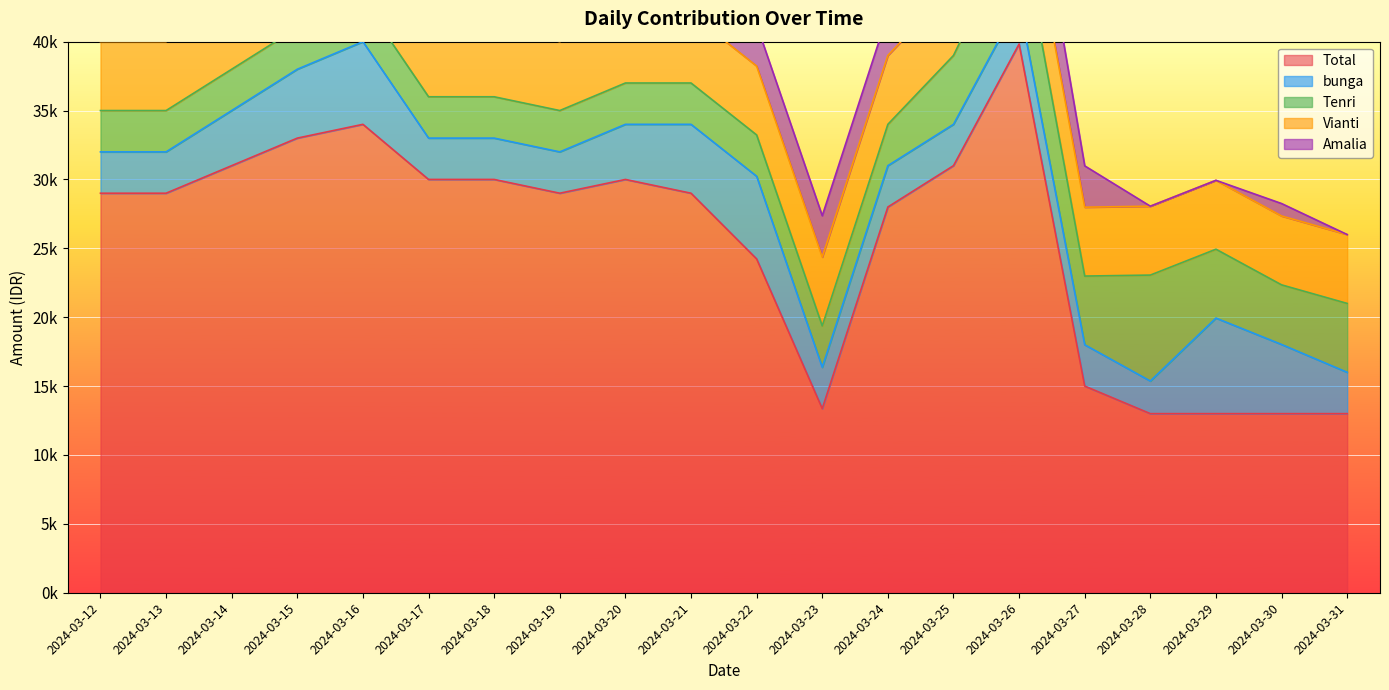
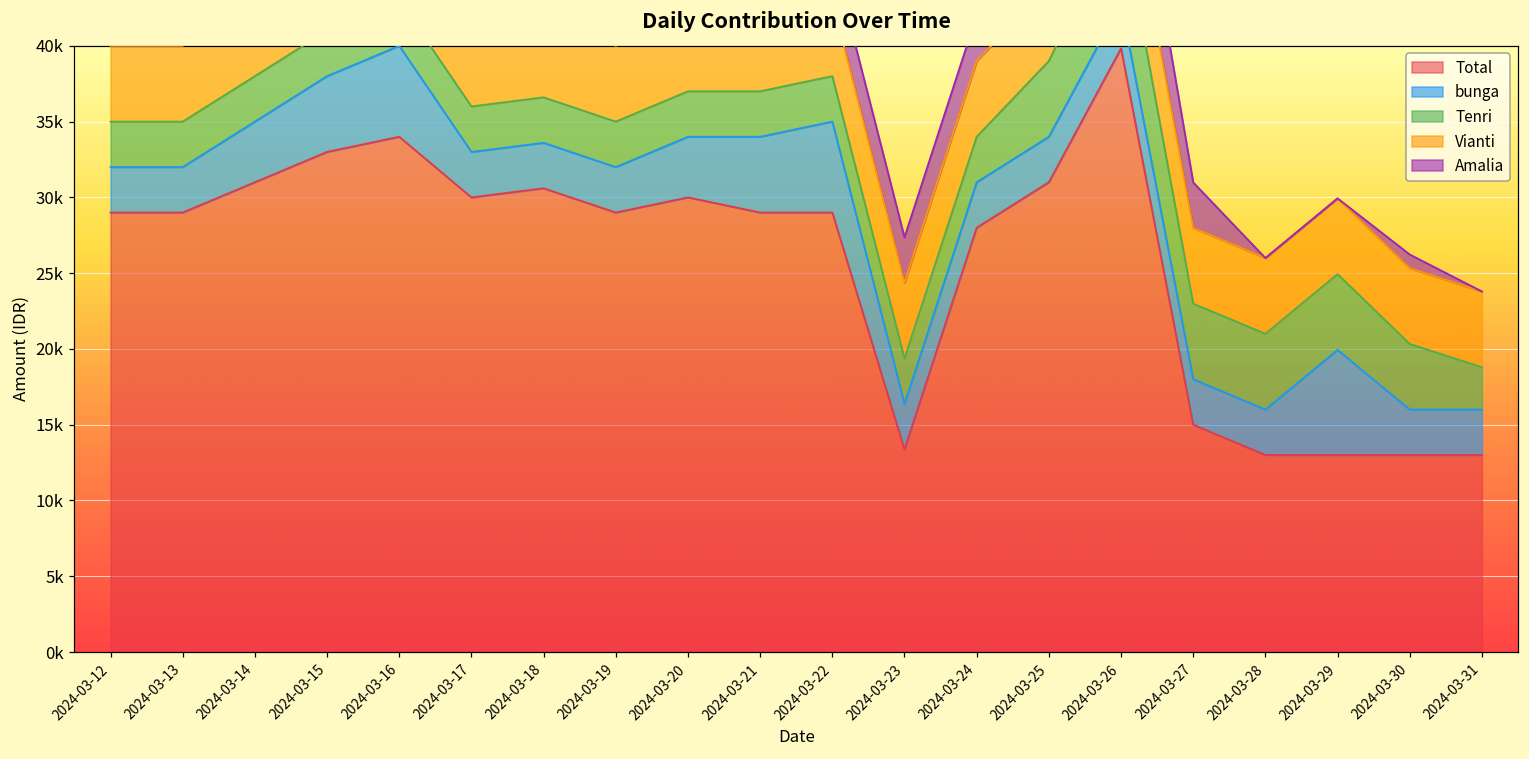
  {
    "Total": {
      "2024-03-12": 29000,
      "2024-03-13": 29000,
      "2024-03-14": 31000,
      "2024-03-15": 33000,
      "2024-03-16": 34000,
      "2024-03-17": 30000,
-     "2024-03-18": 30000,
+     "2024-03-18": 30600,
      "2024-03-19": 29000,
      "2024-03-20": 30000,
      "2024-03-21": 29000,
-     "2024-03-22": 24200,
+     "2024-03-22": 29000,
      "2024-03-23": 13400,
      "2024-03-24": 28000,
      "2024-03-25": 31000,
      "2024-03-26": 39800,
      "2024-03-27": 15000,
      "2024-03-28": 13000,
      "2024-03-29": 13000,
      "2024-03-30": 13000,
      "2024-03-31": 13000
    },
    "bunga": {
      "2024-03-12": 3000,
      "2024-03-13": 3000,
      "2024-03-14": 4000,
      "2024-03-15": 5000,
      "2024-03-16": 6000,
      "2024-03-17": 3000,
      "2024-03-18": 3000,
      "2024-03-19": 3000,
      "2024-03-20": 4000,
      "2024-03-21": 5000,
      "2024-03-22": 6000,
      "2024-03-23": 3000,
      "2024-03-24": 3000,
      "2024-03-25": 3000,
      "2024-03-27": 3000,
-     "2024-03-28": 2400,
+     "2024-03-28": 3000,
      "2024-03-29": 6900,
-     "2024-03-30": 5000,
+     "2024-03-30": 3000,
      "2024-03-31": 3000
    },
    "Tenri": {
      "2024-03-12": 3000,
      "2024-03-13": 3000,
      "2024-03-14": 3000,
      "2024-03-17": 3000,
      "2024-03-18": 3000,
      "2024-03-19": 3000,
      "2024-03-20": 3000,
      "2024-03-21": 3000,
      "2024-03-22": 3000,
      "2024-03-23": 3000,
      "2024-03-24": 3000,
      "2024-03-25": 5000,
      "2024-03-27": 5000,
-     "2024-03-28": 7700,
+     "2024-03-28": 5000,
      "2024-03-29": 5000,
      "2024-03-30": 4300,
-     "2024-03-31": 5000
+     "2024-03-31": 2800
    },
    "Vianti": {
      "2024-03-12": 5000,
      "2024-03-13": 5000,
      "2024-03-19": 5000,
      "2024-03-23": 5000,
      "2024-03-24": 5000,
      "2024-03-27": 5000,
      "2024-03-30": 5000
    },
    "Amalia": {
      "2024-03-23": 3000,
      "2024-03-27": 3000,
      "2024-03-30": 900
    }
  }
